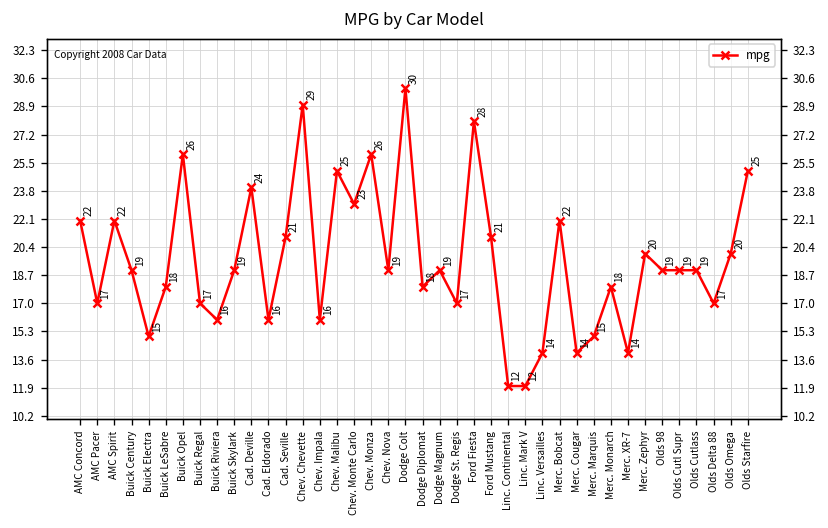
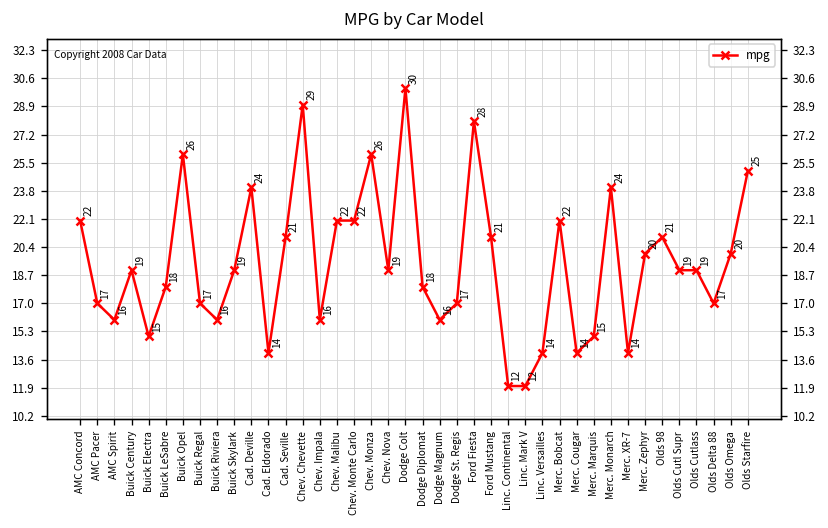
  {
    "AMC Concord": 22,
    "AMC Pacer": 17,
-   "AMC Spirit": 22,
+   "AMC Spirit": 16,
    "Buick Century": 19,
    "Buick Electra": 15,
    "Buick LeSabre": 18,
    "Buick Opel": 26,
    "Buick Regal": 17,
    "Buick Riviera": 16,
    "Buick Skylark": 19,
    "Cad. Deville": 24,
-   "Cad. Eldorado": 16,
+   "Cad. Eldorado": 14,
    "Cad. Seville": 21,
    "Chev. Chevette": 29,
    "Chev. Impala": 16,
-   "Chev. Malibu": 25,
-   "Chev. Monte Carlo": 23,
+   "Chev. Malibu": 22,
+   "Chev. Monte Carlo": 22,
    "Chev. Monza": 26,
    "Chev. Nova": 19,
    "Dodge Colt": 30,
    "Dodge Diplomat": 18,
-   "Dodge Magnum": 19,
+   "Dodge Magnum": 16,
    "Dodge St. Regis": 17,
    "Ford Fiesta": 28,
    "Ford Mustang": 21,
    "Linc. Continental": 12,
    "Linc. Mark V": 12,
    "Linc. Versailles": 14,
    "Merc. Bobcat": 22,
    "Merc. Cougar": 14,
    "Merc. Marquis": 15,
-   "Merc. Monarch": 18,
+   "Merc. Monarch": 24,
    "Merc. XR-7": 14,
    "Merc. Zephyr": 20,
-   "Olds 98": 19,
+   "Olds 98": 21,
    "Olds Cutl Supr": 19,
    "Olds Cutlass": 19,
    "Olds Delta 88": 17,
    "Olds Omega": 20,
    "Olds Starfire": 25
  }
